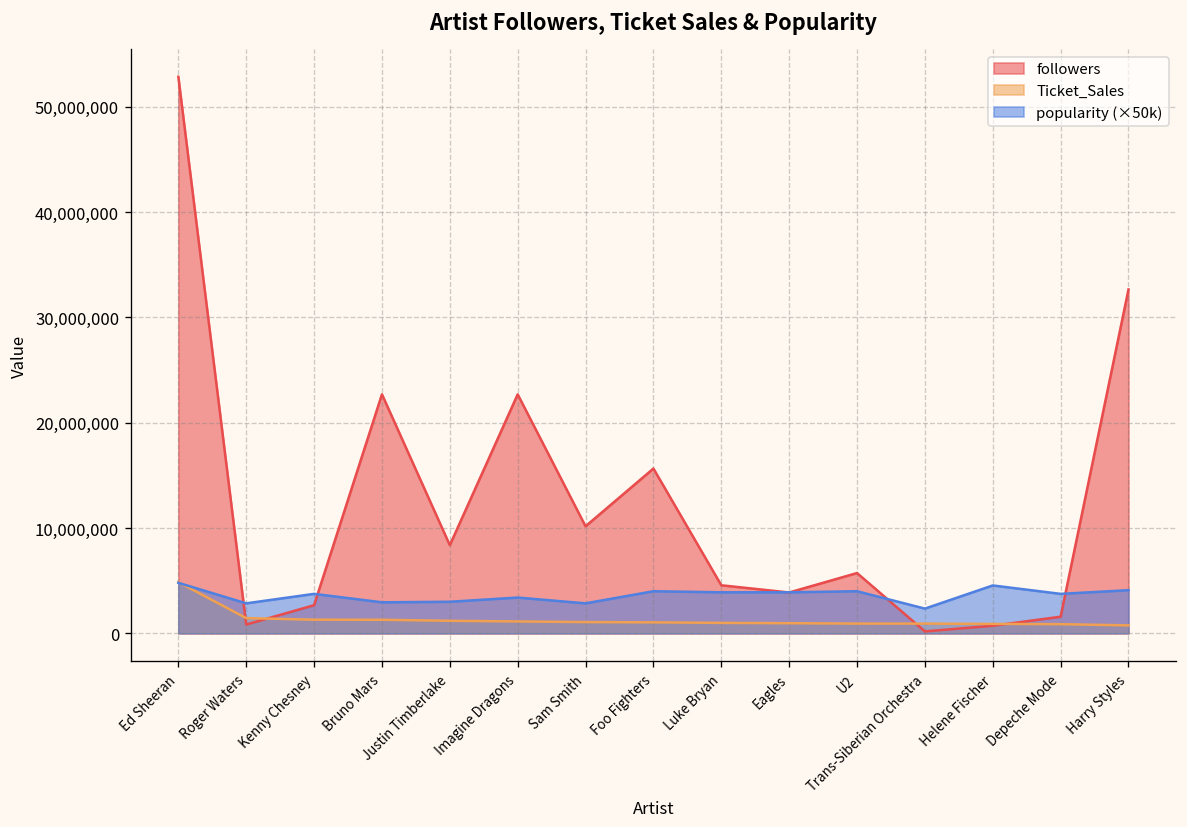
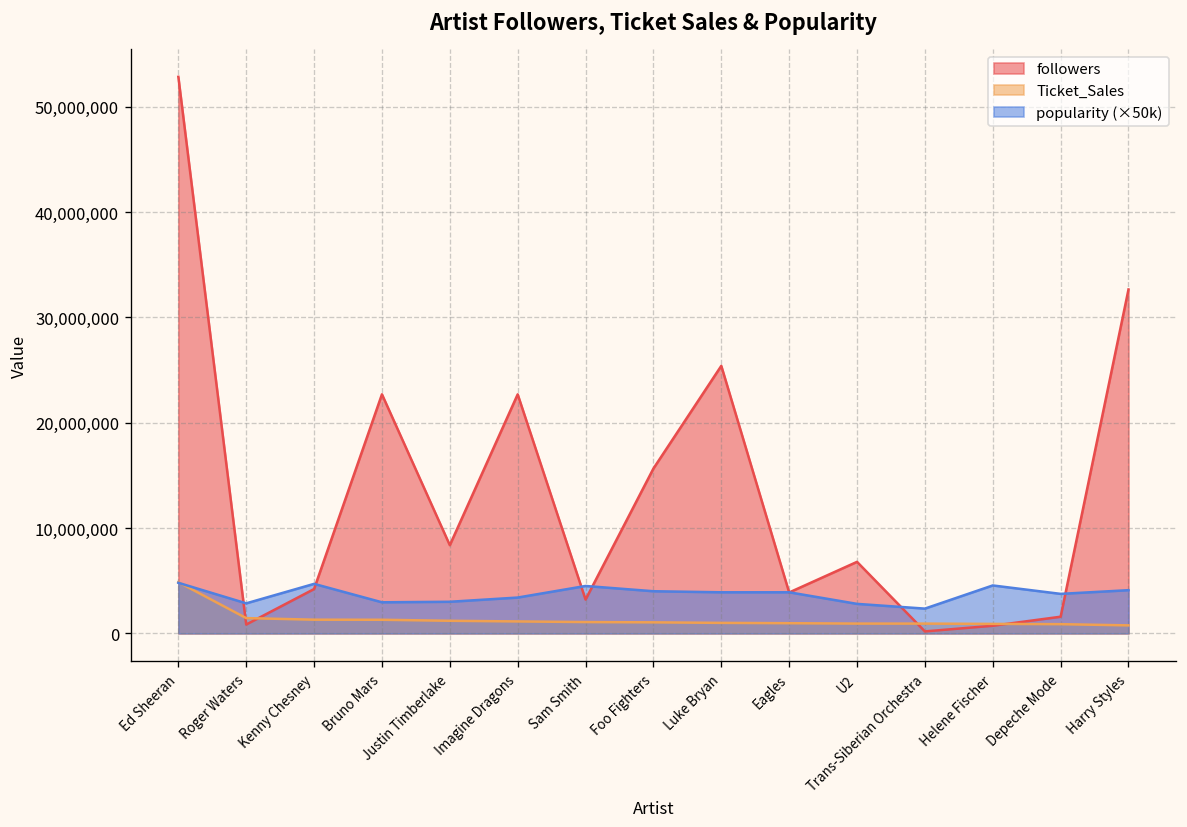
  {
    "followers": {
      "Ed Sheeran": "53,000,000",
      "Roger Waters": "1,000,000",
-     "Kenny Chesney": "3,000,000",
+     "Kenny Chesney": "4,000,000",
      "Bruno Mars": "23,000,000",
      "Justin Timberlake": "8,000,000",
      "Imagine Dragons": "23,000,000",
-     "Sam Smith": "10,000,000",
+     "Sam Smith": "3,000,000",
      "Foo Fighters": "16,000,000",
-     "Luke Bryan": "5,000,000",
-     "U2": "6,000,000",
+     "Luke Bryan": "25,000,000",
+     "U2": "7,000,000",
      "Trans-Siberian Orchestra": "0",
      "Depeche Mode": "2,000,000",
      "Harry Styles": "33,000,000"
    },
    "Ticket_Sales": {
      "Roger Waters": "1,000,000",
      "Kenny Chesney": "1,000,000",
      "Bruno Mars": "1,000,000",
      "Justin Timberlake": "1,000,000",
      "Imagine Dragons": "1,000,000",
      "Sam Smith": "1,000,000",
      "Foo Fighters": "1,000,000",
      "Luke Bryan": "1,000,000",
      "Eagles": "1,000,000",
      "U2": "1,000,000",
      "Trans-Siberian Orchestra": "1,000,000",
      "Depeche Mode": "1,000,000",
      "Harry Styles": "1,000,000"
    },
    "popularity (×50k)": {
      "Roger Waters": "3,000,000",
-     "Kenny Chesney": "4,000,000",
+     "Kenny Chesney": "5,000,000",
      "Bruno Mars": "3,000,000",
      "Justin Timberlake": "3,000,000",
      "Imagine Dragons": "3,000,000",
-     "Sam Smith": "3,000,000",
+     "Sam Smith": "5,000,000",
      "Foo Fighters": "4,000,000",
      "Luke Bryan": "4,000,000",
-     "U2": "4,000,000",
+     "U2": "3,000,000",
      "Trans-Siberian Orchestra": "2,000,000",
      "Helene Fischer": "5,000,000",
      "Depeche Mode": "4,000,000",
      "Harry Styles": "4,000,000"
    }
  }
